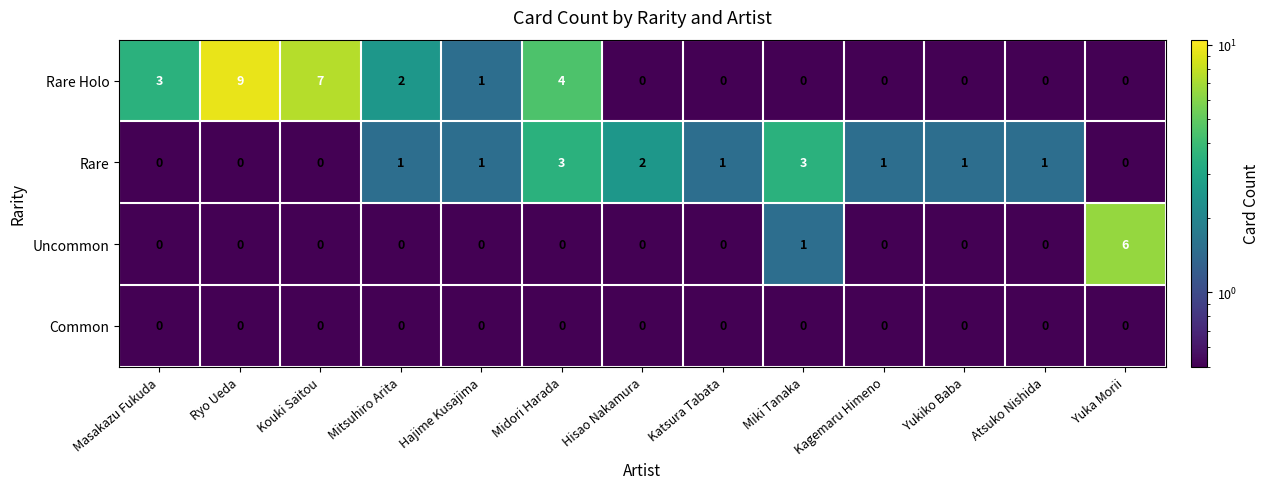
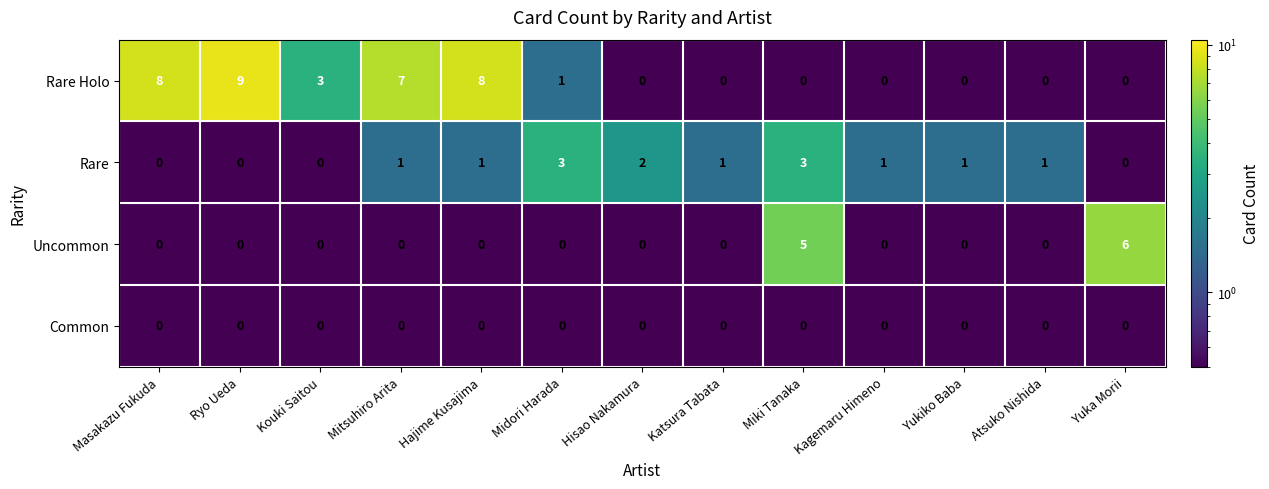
  {
    "Rare Holo": {
-     "Masakazu Fukuda": 3,
+     "Masakazu Fukuda": 8,
      "Ryo Ueda": 9,
-     "Kouki Saitou": 7,
-     "Mitsuhiro Arita": 2,
-     "Hajime Kusajima": 1,
-     "Midori Harada": 4,
+     "Kouki Saitou": 3,
+     "Mitsuhiro Arita": 7,
+     "Hajime Kusajima": 8,
+     "Midori Harada": 1,
      "Hisao Nakamura": 0,
      "Katsura Tabata": 0,
      "Miki Tanaka": 0,
      "Kagemaru Himeno": 0,
      "Yukiko Baba": 0,
      "Atsuko Nishida": 0,
      "Yuka Morii": 0
    },
    "Rare": {
      "Masakazu Fukuda": 0,
      "Ryo Ueda": 0,
      "Kouki Saitou": 0,
      "Mitsuhiro Arita": 1,
      "Hajime Kusajima": 1,
      "Midori Harada": 3,
      "Hisao Nakamura": 2,
      "Katsura Tabata": 1,
      "Miki Tanaka": 3,
      "Kagemaru Himeno": 1,
      "Yukiko Baba": 1,
      "Atsuko Nishida": 1,
      "Yuka Morii": 0
    },
    "Uncommon": {
      "Masakazu Fukuda": 0,
      "Ryo Ueda": 0,
      "Kouki Saitou": 0,
      "Mitsuhiro Arita": 0,
      "Hajime Kusajima": 0,
      "Midori Harada": 0,
      "Hisao Nakamura": 0,
      "Katsura Tabata": 0,
-     "Miki Tanaka": 1,
+     "Miki Tanaka": 5,
      "Kagemaru Himeno": 0,
      "Yukiko Baba": 0,
      "Atsuko Nishida": 0,
      "Yuka Morii": 6
    },
    "Common": {
      "Masakazu Fukuda": 0,
      "Ryo Ueda": 0,
      "Kouki Saitou": 0,
      "Mitsuhiro Arita": 0,
      "Hajime Kusajima": 0,
      "Midori Harada": 0,
      "Hisao Nakamura": 0,
      "Katsura Tabata": 0,
      "Miki Tanaka": 0,
      "Kagemaru Himeno": 0,
      "Yukiko Baba": 0,
      "Atsuko Nishida": 0,
      "Yuka Morii": 0
    }
  }
